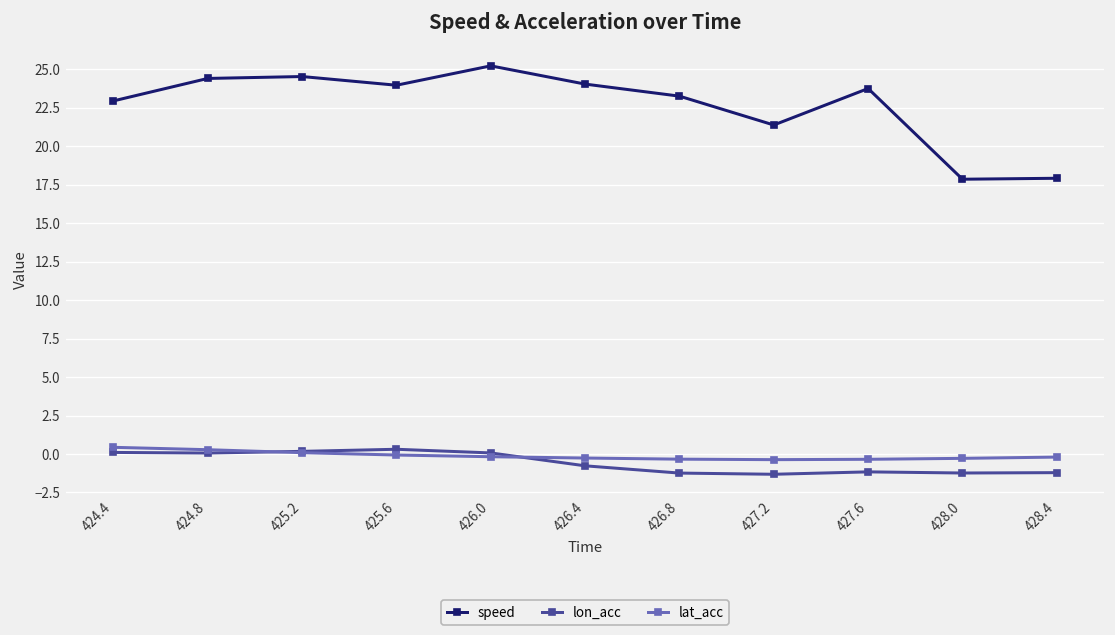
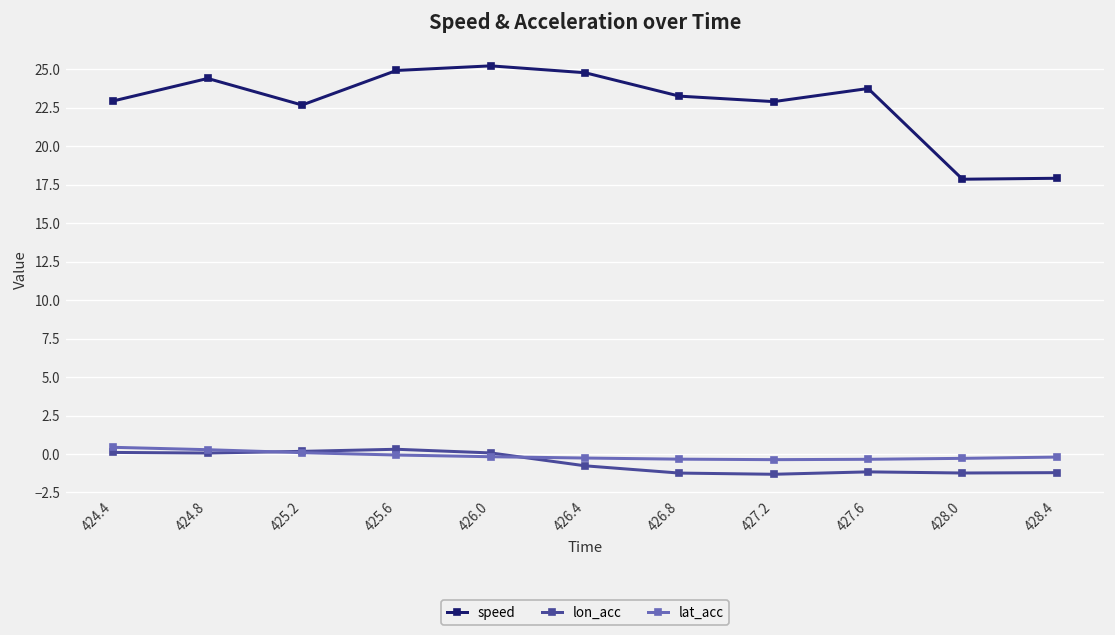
  {
    "speed": {
      "424.4": 22.9,
      "424.8": 24.4,
-     "425.2": 24.5,
-     "425.6": 24.0,
+     "425.2": 22.7,
+     "425.6": 24.9,
      "426.0": 25.2,
-     "426.4": 24.0,
+     "426.4": 24.8,
      "426.8": 23.3,
-     "427.2": 21.4,
+     "427.2": 22.9,
      "427.6": 23.7,
      "428.0": 17.9,
      "428.4": 17.9
    }
  }
